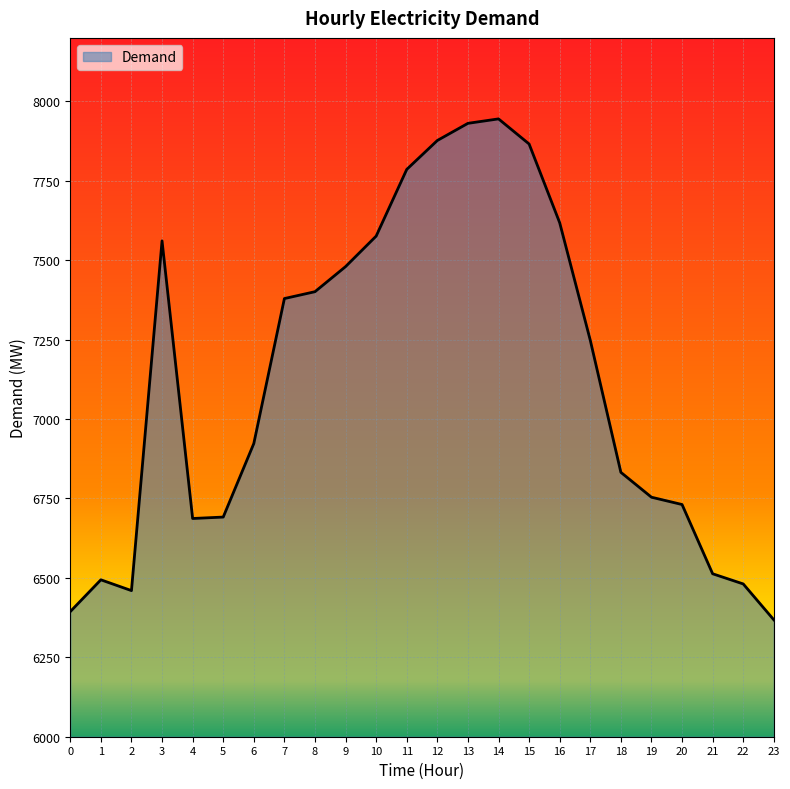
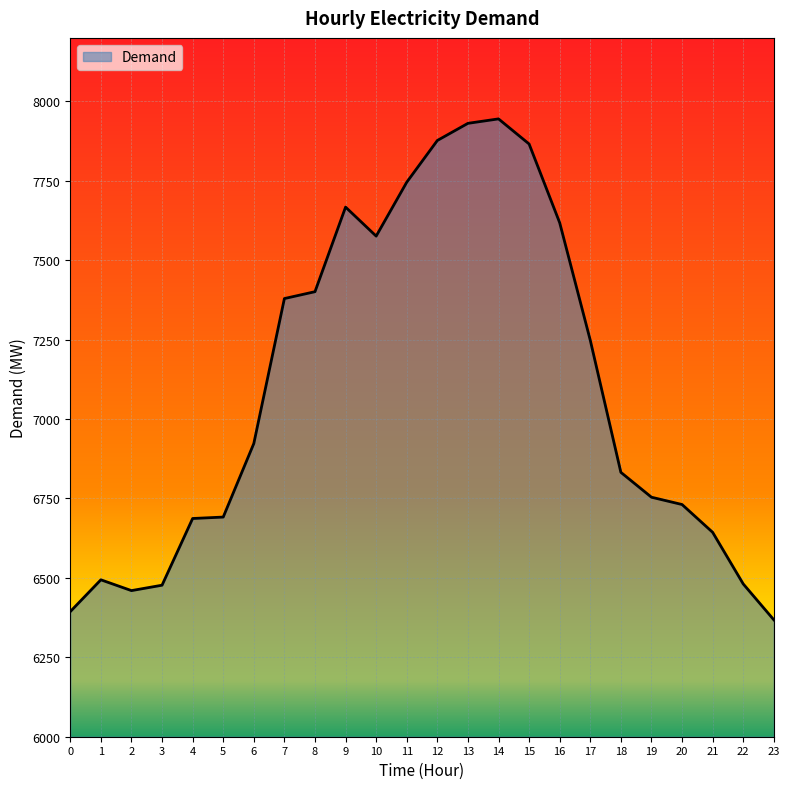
  {
    "0": 6390,
    "1": 6490,
    "2": 6460,
-   "3": 7560,
+   "3": 6480,
    "4": 6690,
    "5": 6690,
    "6": 6920,
    "7": 7380,
    "8": 7400,
-   "9": 7480,
+   "9": 7670,
    "10": 7580,
-   "11": 7790,
+   "11": 7750,
    "12": 7880,
    "13": 7930,
    "14": 7950,
    "15": 7870,
    "16": 7620,
    "17": 7250,
    "18": 6830,
    "19": 6750,
    "20": 6730,
-   "21": 6510,
+   "21": 6640,
    "22": 6480,
    "23": 6370
  }
